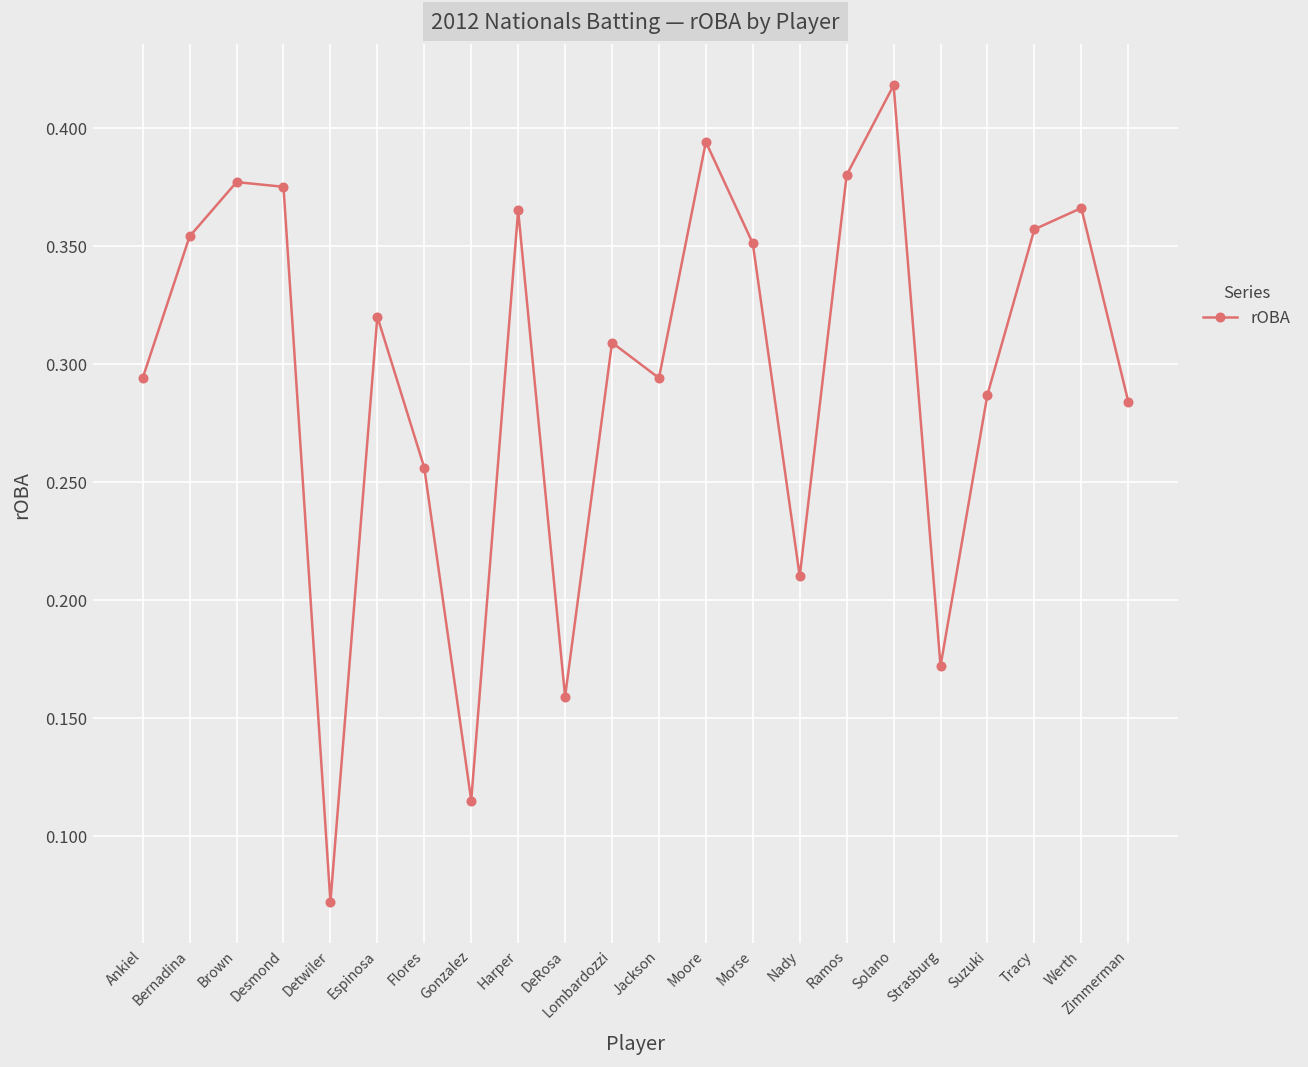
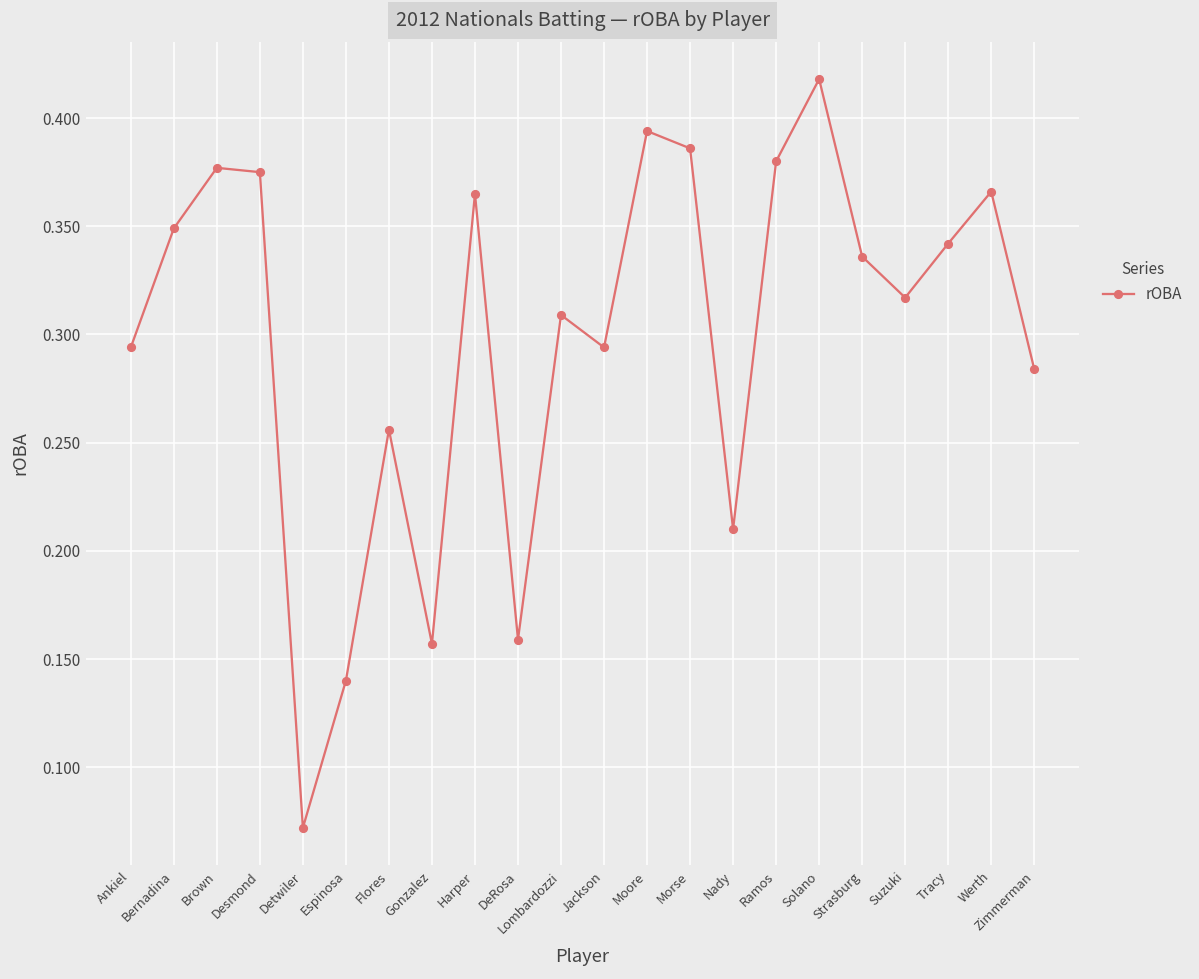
  {
    "Ankiel": 0.294,
-   "Bernadina": 0.354,
+   "Bernadina": 0.349,
    "Brown": 0.377,
    "Desmond": 0.375,
    "Detwiler": 0.072,
-   "Espinosa": 0.32,
+   "Espinosa": 0.14,
    "Flores": 0.256,
-   "Gonzalez": 0.115,
+   "Gonzalez": 0.157,
    "Harper": 0.365,
    "DeRosa": 0.159,
    "Lombardozzi": 0.309,
    "Jackson": 0.294,
    "Moore": 0.394,
-   "Morse": 0.351,
+   "Morse": 0.386,
    "Nady": 0.210,
    "Ramos": 0.380,
    "Solano": 0.418,
-   "Strasburg": 0.172,
-   "Suzuki": 0.287,
-   "Tracy": 0.357,
+   "Strasburg": 0.336,
+   "Suzuki": 0.317,
+   "Tracy": 0.342,
    "Werth": 0.366,
    "Zimmerman": 0.284
  }
